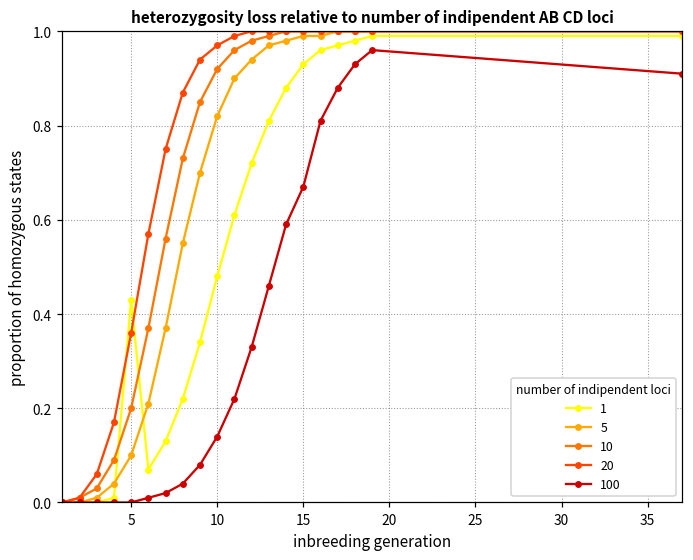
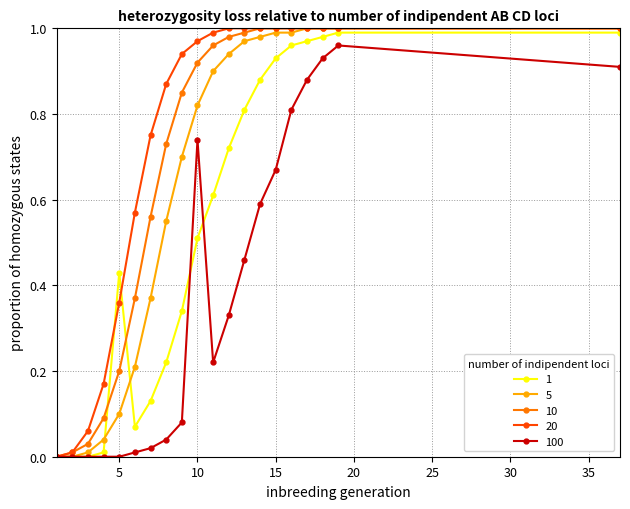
  {
    "1": {
      "5": 0.43,
-     "10": 0.48,
+     "10": 0.51,
      "15": 0.93
    },
    "100": {
      "5": 0.00,
-     "10": 0.14,
+     "10": 0.74,
      "15": 0.67
    }
  }
